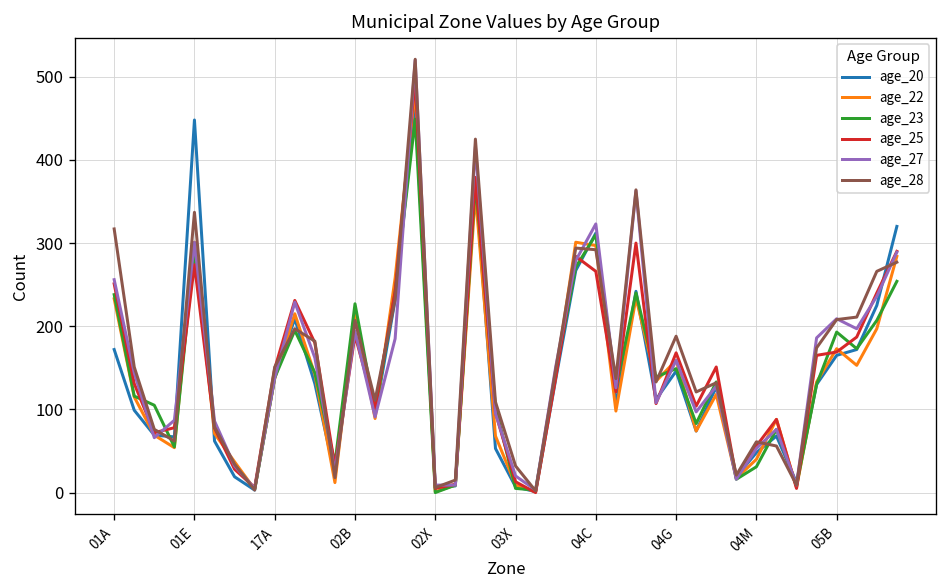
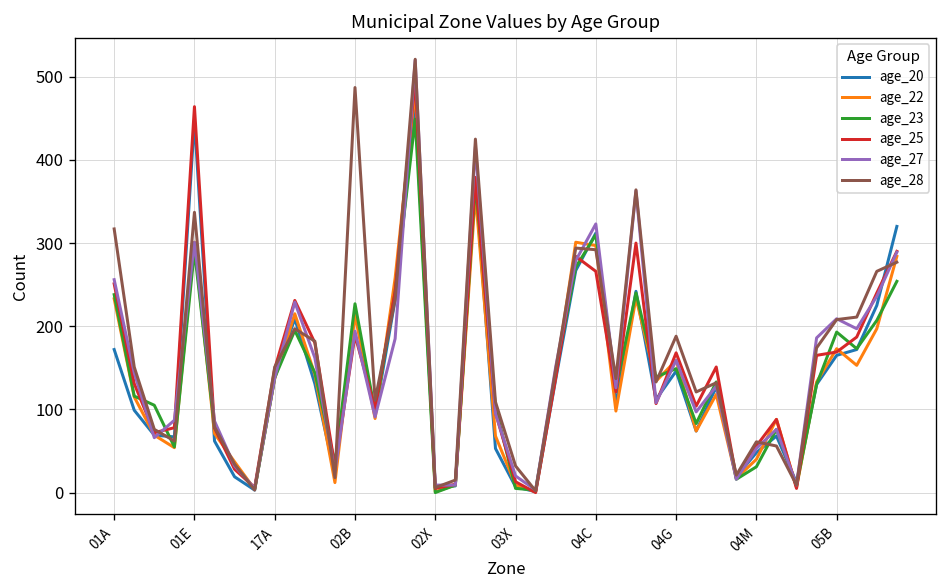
  {
    "age_20": {
      "01A": 170,
      "01E": 450,
      "02B": 220,
      "04M": 50,
      "05B": 170
    },
    "age_22": {
      "01A": 230,
      "02B": 210,
      "04C": 300,
      "04M": 40,
      "05B": 170
    },
    "age_23": {
      "01A": 240,
      "01E": 290,
      "02B": 230,
      "04M": 30,
      "05B": 190
    },
    "age_25": {
      "01A": 250,
-     "01E": 270,
+     "01E": 460,
      "02B": 190,
      "03X": 10,
      "04C": 270,
      "04G": 170,
      "05B": 170
    },
    "age_27": {
      "01A": 260,
      "02B": 190,
      "03X": 20,
      "04C": 320
    },
    "age_28": {
      "01A": 320,
      "01E": 340,
-     "02B": 210,
+     "02B": 490,
      "03X": 30,
      "04C": 290,
      "04G": 190,
      "04M": 60
    }
  }
